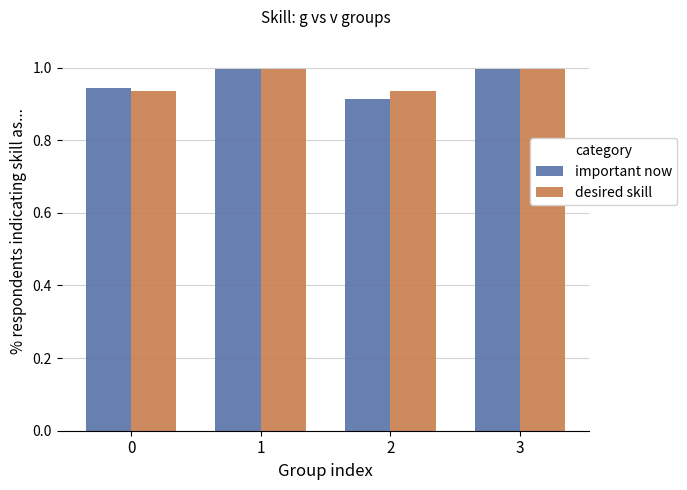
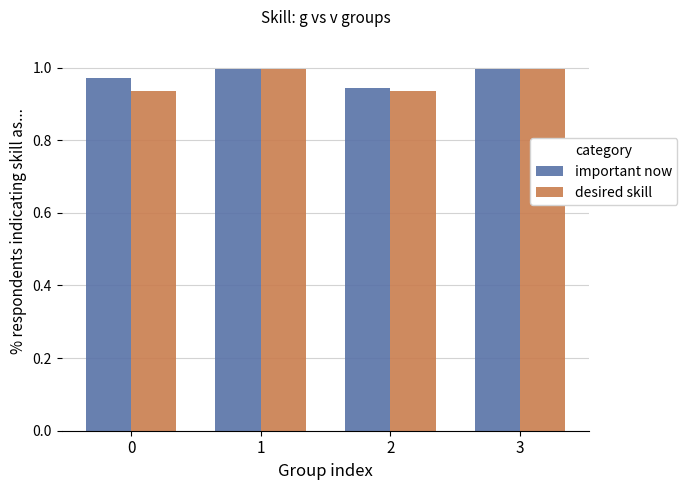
  {
    "important now": {
-     "0": 0.94,
+     "0": 0.97,
      "1": 1.00,
-     "2": 0.91,
+     "2": 0.94,
      "3": 1.00
    },
    "desired skill": {
      "0": 0.94,
      "1": 1.00,
      "2": 0.94,
      "3": 1.00
    }
  }
